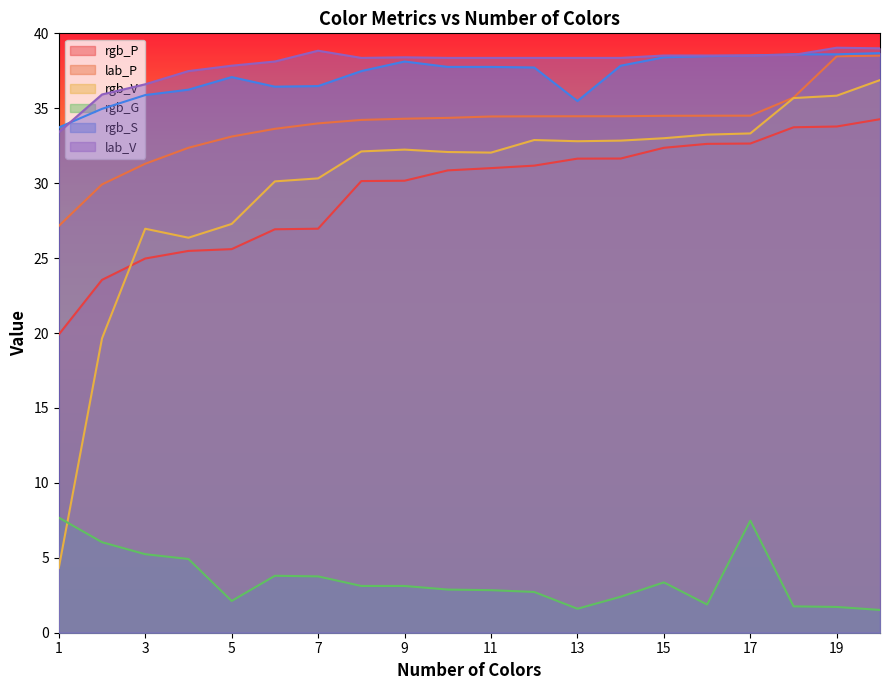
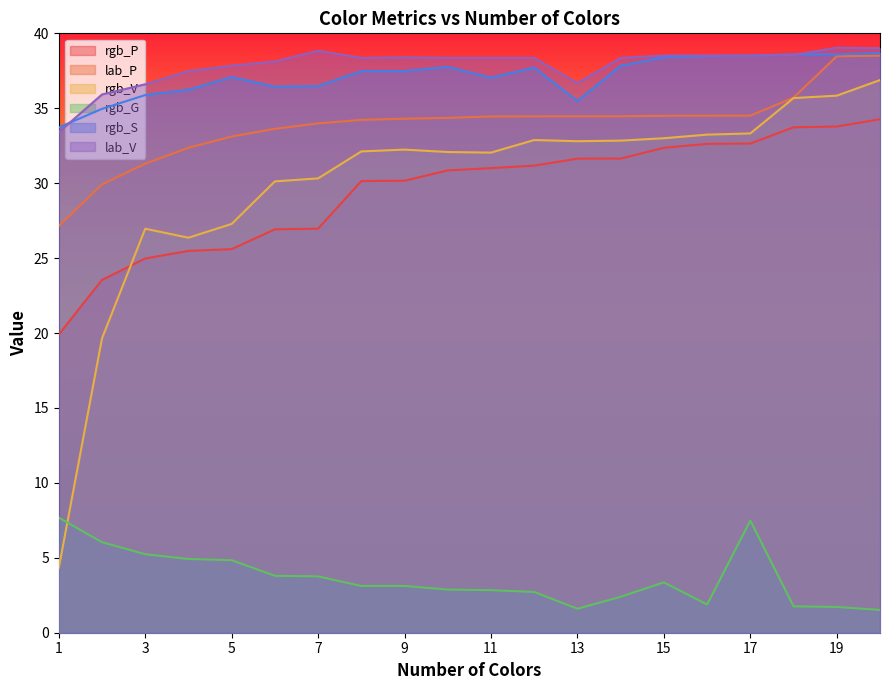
  {
    "rgb_G": {
      "1": 7.7,
      "3": 5.2,
-     "5": 2.1,
+     "5": 4.8,
      "7": 3.8,
      "9": 3.1,
      "11": 2.8,
      "13": 1.6,
      "15": 3.4,
      "17": 7.5,
      "19": 1.7
    },
    "rgb_S": {
      "1": 33.7,
      "5": 37.1,
      "7": 36.5,
-     "9": 38.1,
-     "11": 37.8,
+     "9": 37.5,
+     "11": 37.0,
      "13": 35.5
    },
    "lab_V": {
      "1": 33.4,
      "5": 37.8,
      "7": 38.8,
      "9": 38.4,
      "11": 38.4,
-     "13": 38.4,
+     "13": 36.7,
      "19": 39.0
    }
  }
